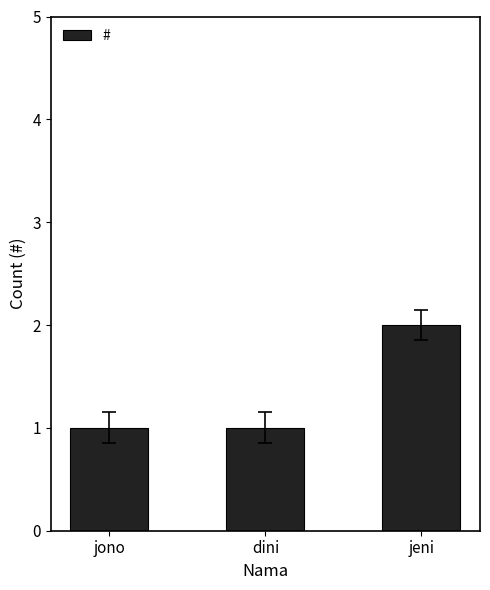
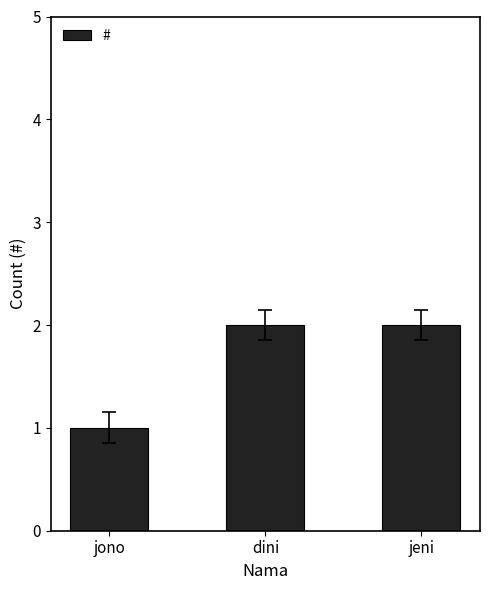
  {
    "#": {
      "jono": 1,
-     "dini": 1,
+     "dini": 2,
      "jeni": 2
    }
  }
